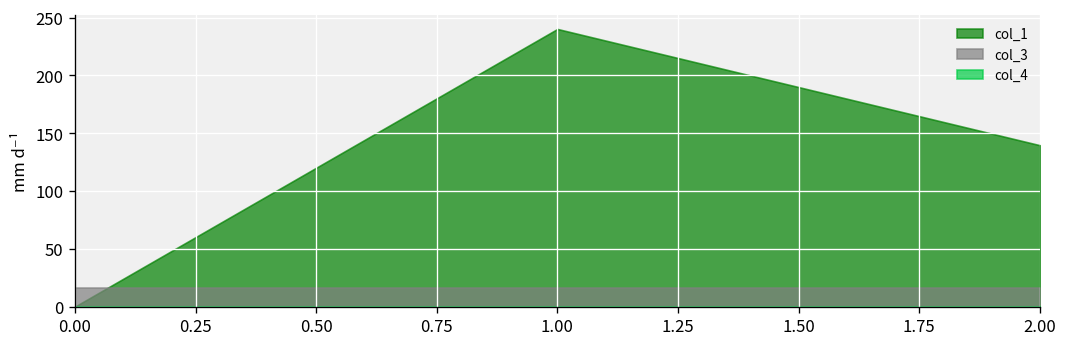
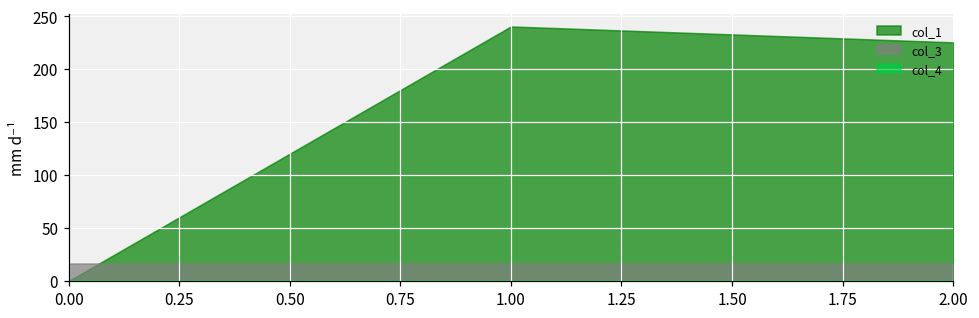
  {
    "col_1": {
      "1.00": 240,
-     "2.00": 140
+     "2.00": 230
    },
    "col_3": {
      "0.00": 20,
      "1.00": 20,
      "2.00": 20
    },
    "col_4": {
      "1.00": 0,
      "2.00": 0
    }
  }
